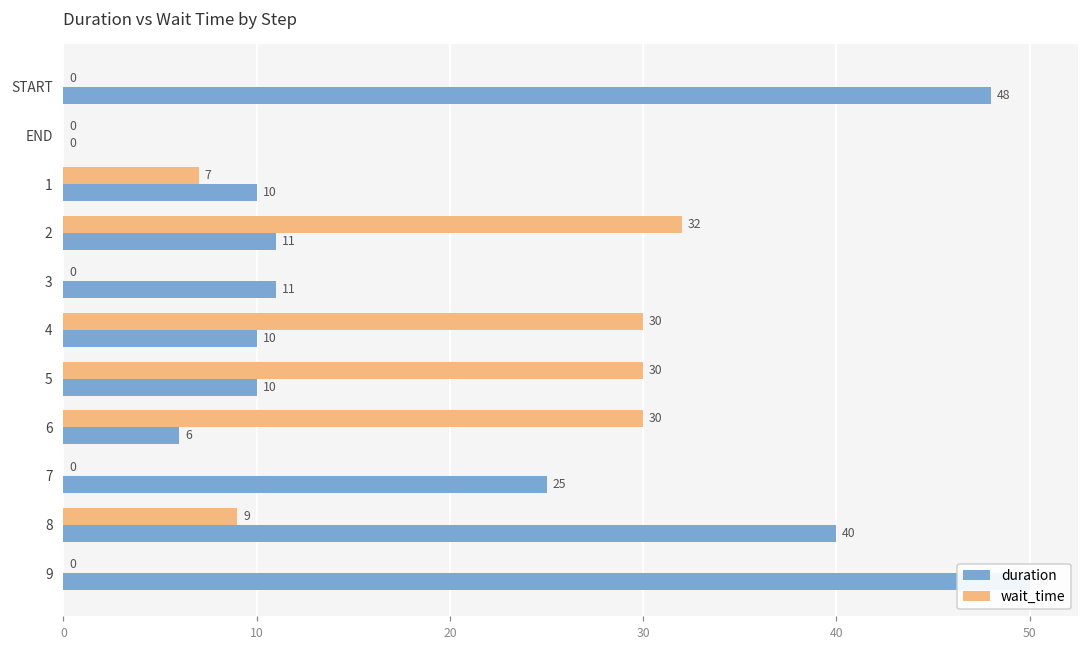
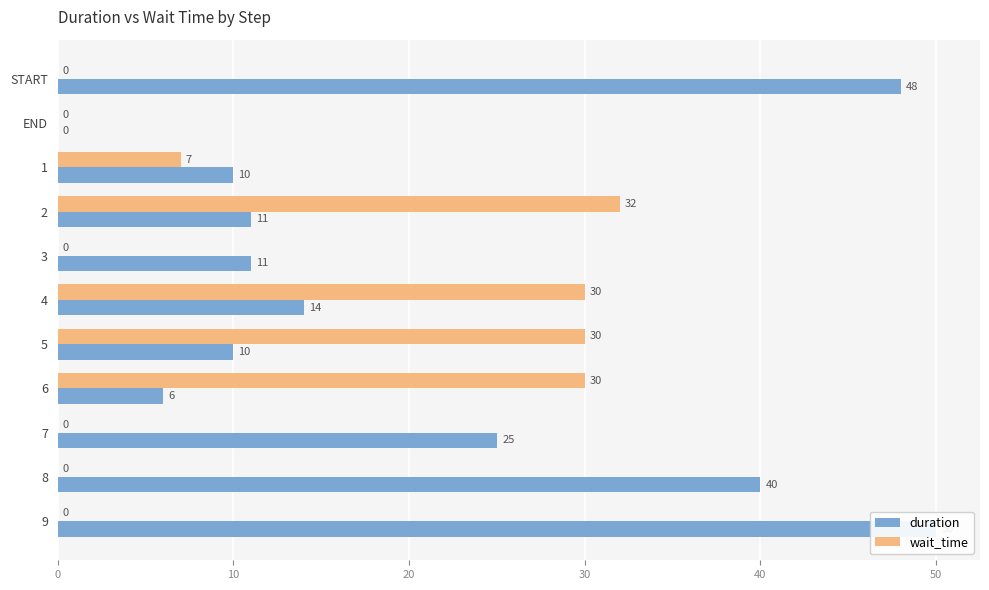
  {
    "duration": {
      "START": 48,
      "END": 0,
      "1": 10,
      "2": 11,
      "3": 11,
-     "4": 10,
+     "4": 14,
      "5": 10,
      "6": 6,
      "7": 25,
      "8": 40
    },
    "wait_time": {
      "START": 0,
      "END": 0,
      "1": 7,
      "2": 32,
      "3": 0,
      "4": 30,
      "5": 30,
      "6": 30,
      "7": 0,
-     "8": 9,
+     "8": 0,
      "9": 0
    }
  }
